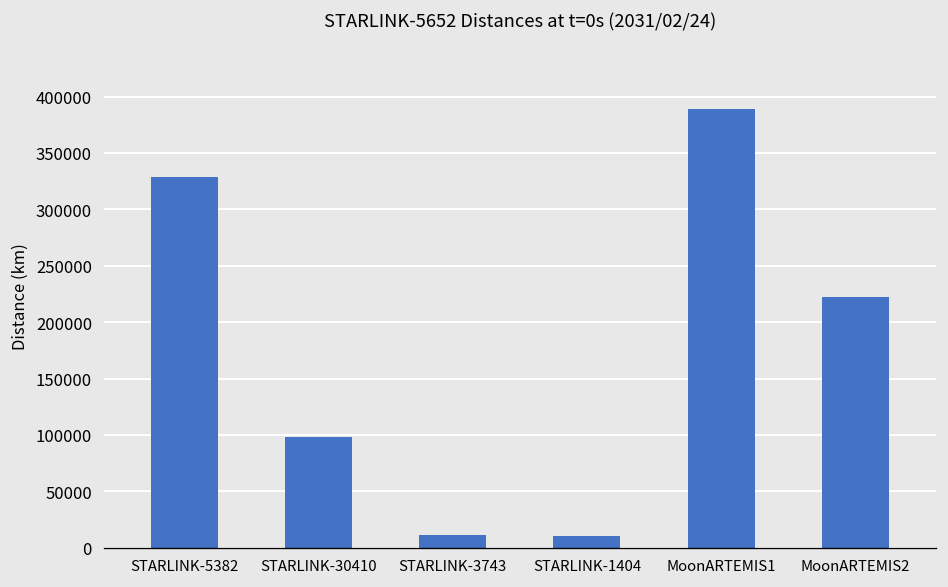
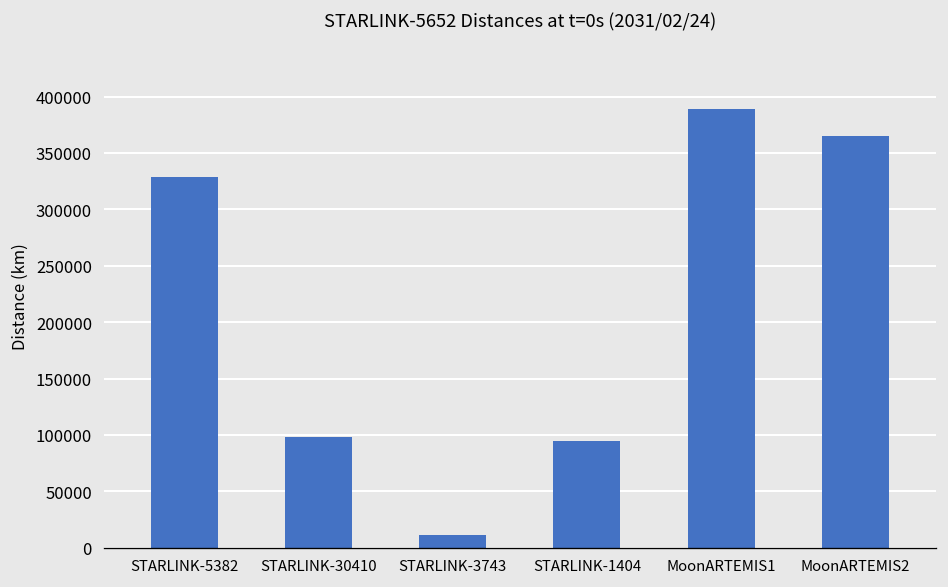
  {
    "STARLINK-5382": 330000,
    "STARLINK-30410": 100000,
    "STARLINK-3743": 10000,
-   "STARLINK-1404": 10000,
+   "STARLINK-1404": 90000,
    "MoonARTEMIS1": 390000,
-   "MoonARTEMIS2": 220000
+   "MoonARTEMIS2": 370000
  }
